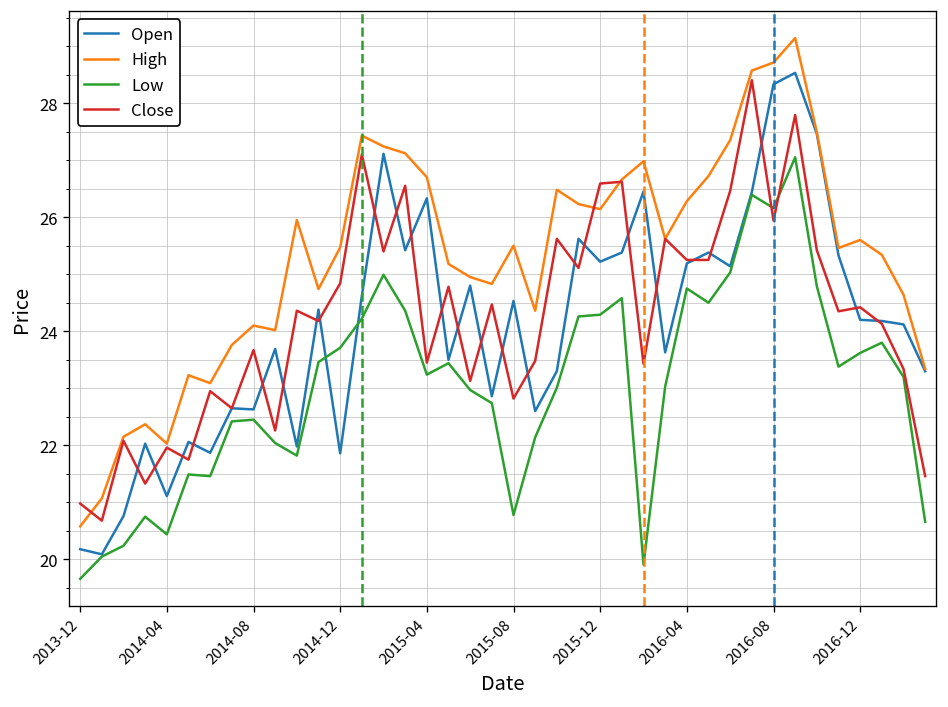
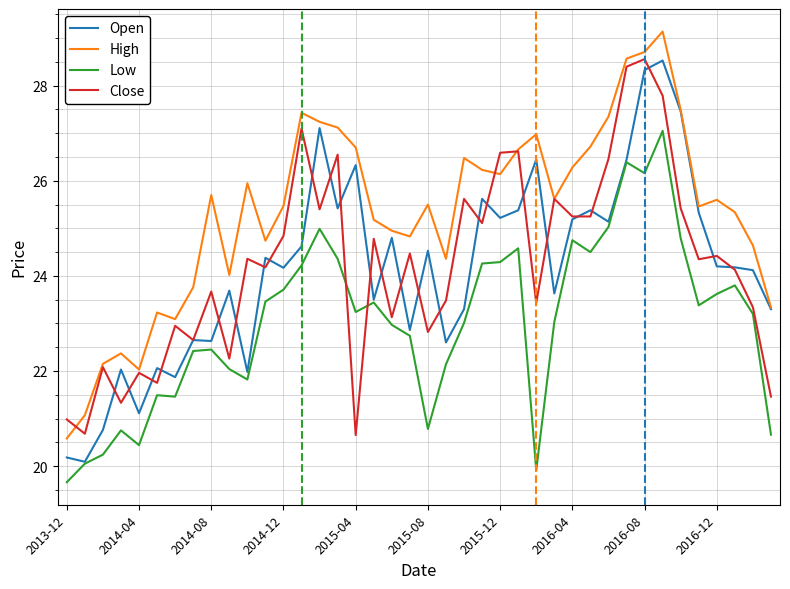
  {
    "Open": {
      "2013-12": 20.2,
      "2014-04": 21.1,
      "2014-08": 22.6,
-     "2014-12": 21.9,
+     "2014-12": 24.2,
      "2015-04": 26.3,
      "2015-08": 24.5,
      "2015-12": 25.2,
      "2016-04": 25.2,
      "2016-08": 28.3,
      "2016-12": 24.2
    },
    "High": {
      "2013-12": 20.6,
      "2014-04": 22.0,
-     "2014-08": 24.1,
+     "2014-08": 25.7,
      "2014-12": 25.5,
      "2015-04": 26.7,
      "2015-08": 25.5,
      "2015-12": 26.1,
      "2016-04": 26.3,
      "2016-08": 28.7,
      "2016-12": 25.6
    },
    "Low": {
      "2013-12": 19.7,
      "2014-04": 20.4,
      "2014-08": 22.5,
      "2014-12": 23.7,
      "2015-04": 23.2,
      "2015-08": 20.8,
      "2015-12": 24.3,
      "2016-04": 24.8,
      "2016-08": 26.2,
      "2016-12": 23.6
    },
    "Close": {
      "2013-12": 21.0,
      "2014-04": 22.0,
      "2014-08": 23.7,
      "2014-12": 24.8,
-     "2015-04": 23.5,
+     "2015-04": 20.7,
      "2015-08": 22.8,
      "2015-12": 26.6,
      "2016-04": 25.3,
-     "2016-08": 25.9,
+     "2016-08": 28.6,
      "2016-12": 24.4
    }
  }
